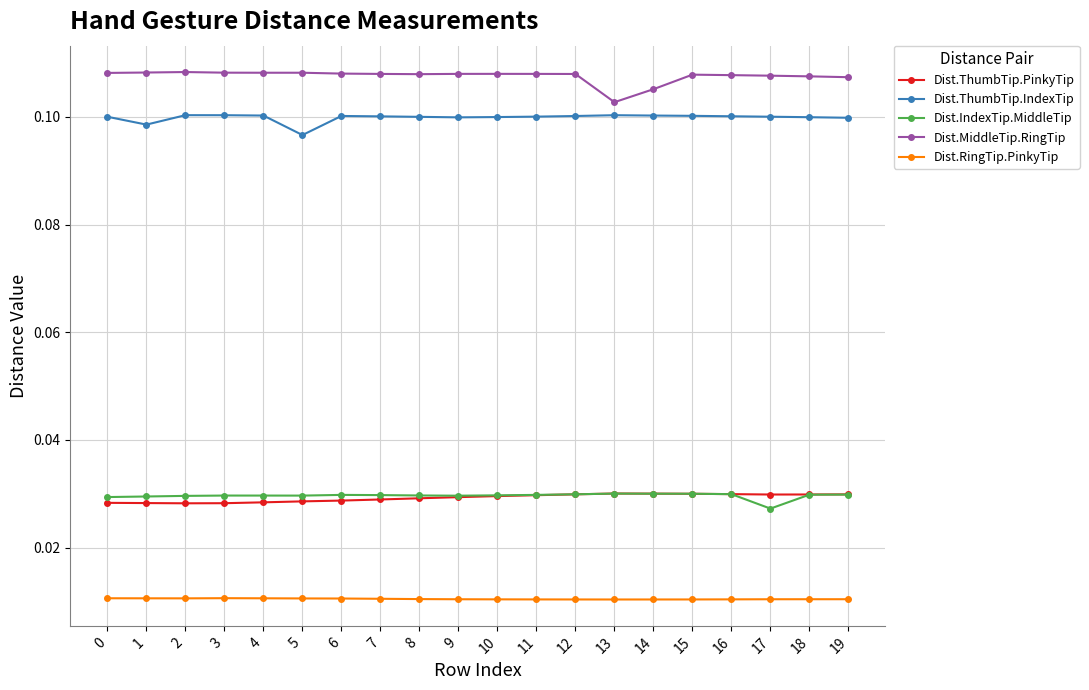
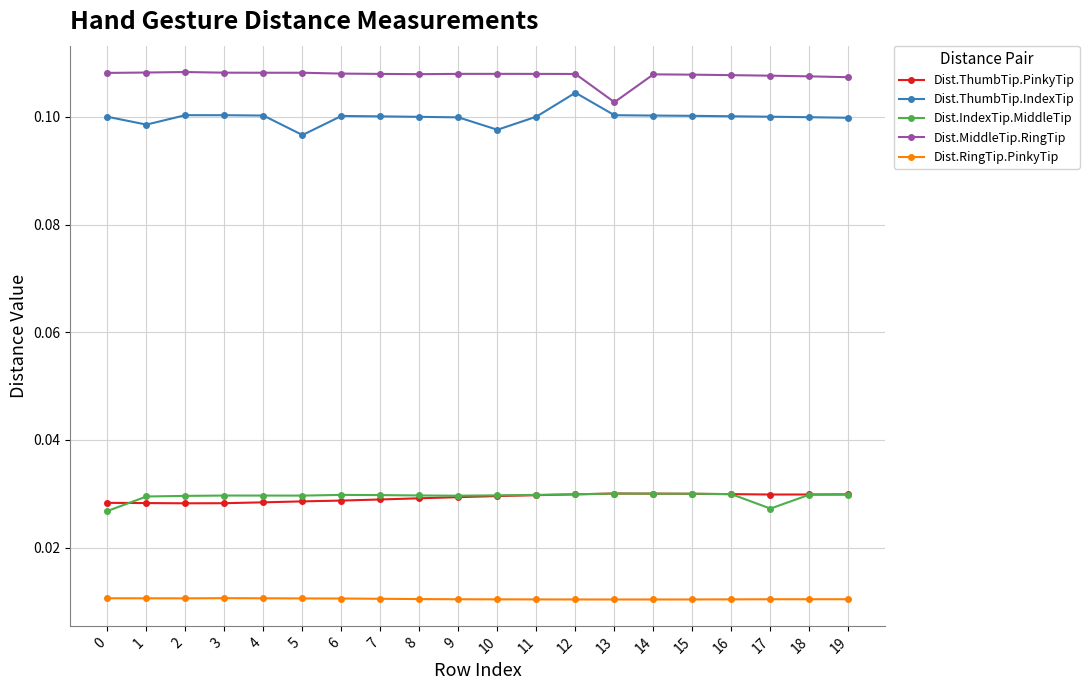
  {
    "Dist.ThumbTip.PinkyTip": {
      "0": 0.028,
      "1": 0.028,
      "2": 0.028,
      "3": 0.028,
      "4": 0.028,
      "5": 0.029,
      "6": 0.029,
      "7": 0.029,
      "8": 0.029,
      "17": 0.030
    },
    "Dist.ThumbTip.IndexTip": {
      "0": 0.100,
      "1": 0.099,
      "2": 0.100,
      "3": 0.100,
      "4": 0.100,
      "5": 0.097,
      "6": 0.100,
      "7": 0.100,
      "8": 0.100,
      "9": 0.100,
-     "10": 0.100,
+     "10": 0.098,
      "11": 0.100,
-     "12": 0.100,
+     "12": 0.105,
      "13": 0.100,
      "14": 0.100,
      "15": 0.100,
      "16": 0.100,
      "17": 0.100,
      "18": 0.100,
      "19": 0.100
    },
    "Dist.IndexTip.MiddleTip": {
-     "0": 0.029,
+     "0": 0.027,
      "1": 0.029,
      "2": 0.030,
      "3": 0.030,
      "4": 0.030,
      "5": 0.030,
      "6": 0.030,
      "7": 0.030,
      "8": 0.030,
      "17": 0.027
    },
    "Dist.MiddleTip.RingTip": {
      "0": 0.108,
      "1": 0.108,
      "2": 0.108,
      "3": 0.108,
      "4": 0.108,
      "5": 0.108,
      "6": 0.108,
      "7": 0.108,
      "8": 0.108,
      "9": 0.108,
      "10": 0.108,
      "11": 0.108,
      "12": 0.108,
      "13": 0.103,
-     "14": 0.105,
+     "14": 0.108,
      "15": 0.108,
      "16": 0.108,
      "17": 0.108,
      "18": 0.108,
      "19": 0.107
    },
    "Dist.RingTip.PinkyTip": {
      "0": 0.011,
      "1": 0.011,
      "2": 0.011,
      "3": 0.011,
      "4": 0.011,
      "5": 0.011,
      "6": 0.011,
      "7": 0.010,
      "8": 0.010,
      "9": 0.010,
      "10": 0.010,
      "11": 0.010,
      "12": 0.010,
      "13": 0.010,
      "14": 0.010,
      "15": 0.010,
      "16": 0.010,
      "17": 0.010,
      "18": 0.010,
      "19": 0.010
    }
  }
